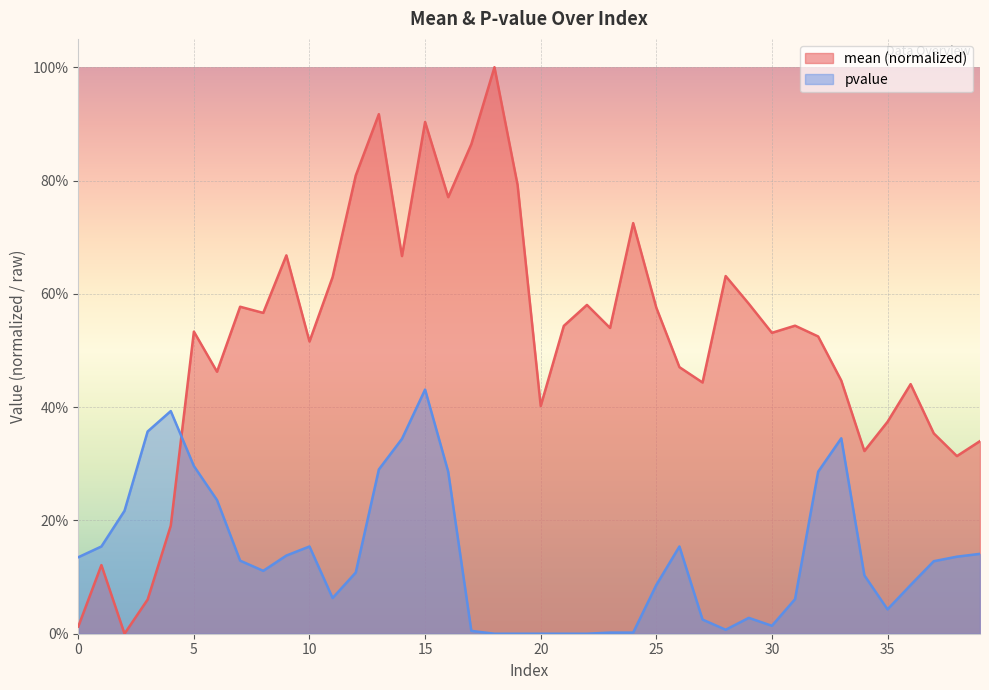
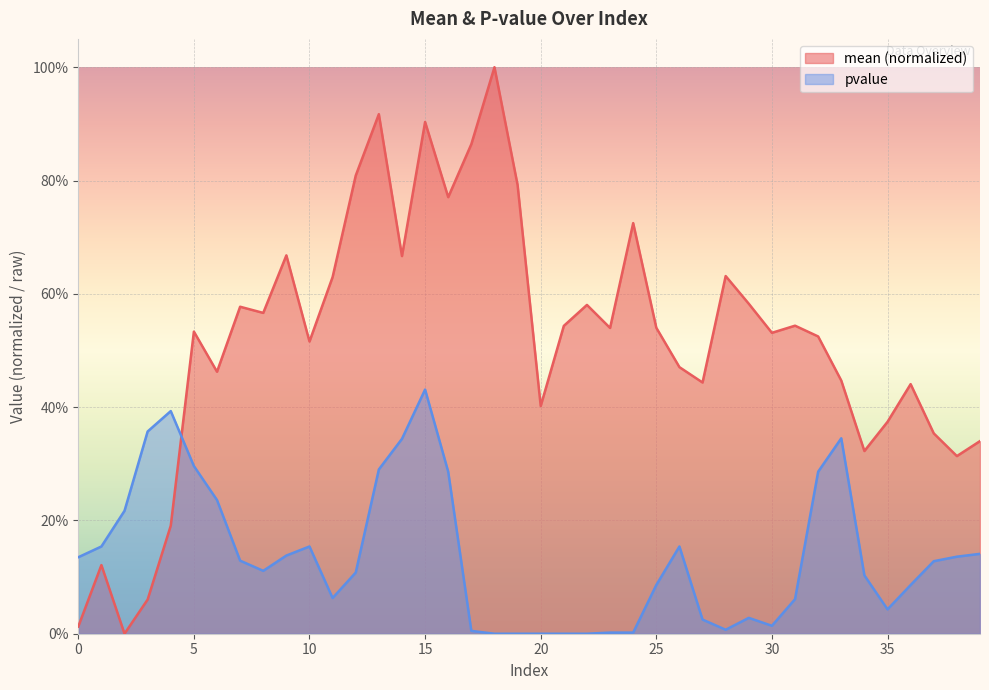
  {
    "mean (normalized)": {
      "0": "1%",
      "5": "53%",
      "10": "52%",
      "15": "90%",
      "20": "40%",
-     "25": "58%",
+     "25": "54%",
      "30": "53%",
      "35": "37%"
    },
    "pvalue": {
      "0": "14%",
      "5": "30%",
      "10": "15%",
      "15": "43%",
      "20": "0%",
      "25": "9%",
      "30": "1%",
      "35": "4%"
    }
  }
